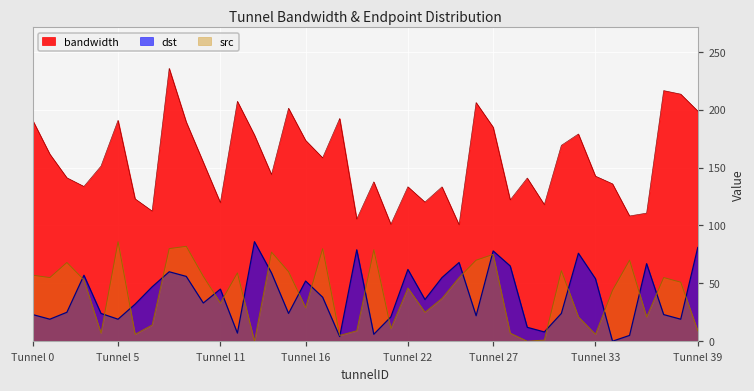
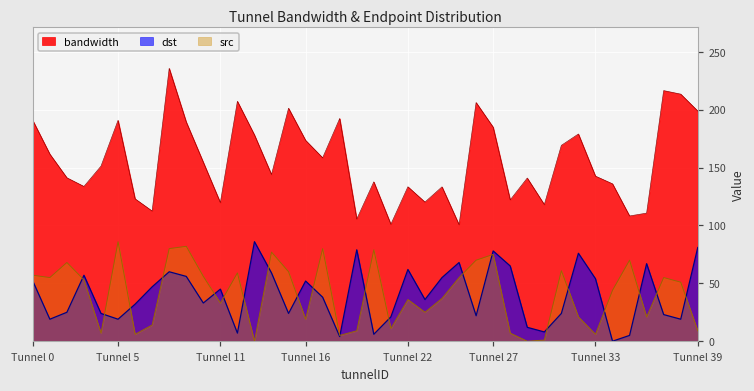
  {
    "bandwidth": {
      "Tunnel 0": 191,
      "Tunnel 5": 191,
      "Tunnel 11": 120,
      "Tunnel 16": 174,
      "Tunnel 22": 133,
      "Tunnel 27": 185,
      "Tunnel 33": 143,
      "Tunnel 39": 199
    },
    "dst": {
-     "Tunnel 0": 23,
+     "Tunnel 0": 52,
      "Tunnel 5": 19,
      "Tunnel 11": 45,
      "Tunnel 16": 52,
      "Tunnel 22": 62,
      "Tunnel 27": 78,
      "Tunnel 33": 54,
      "Tunnel 39": 81
    },
    "src": {
      "Tunnel 0": 57,
      "Tunnel 5": 86,
      "Tunnel 11": 33,
-     "Tunnel 16": 29,
-     "Tunnel 22": 46,
+     "Tunnel 16": 19,
+     "Tunnel 22": 36,
      "Tunnel 27": 75,
      "Tunnel 33": 6,
      "Tunnel 39": 9
    }
  }
